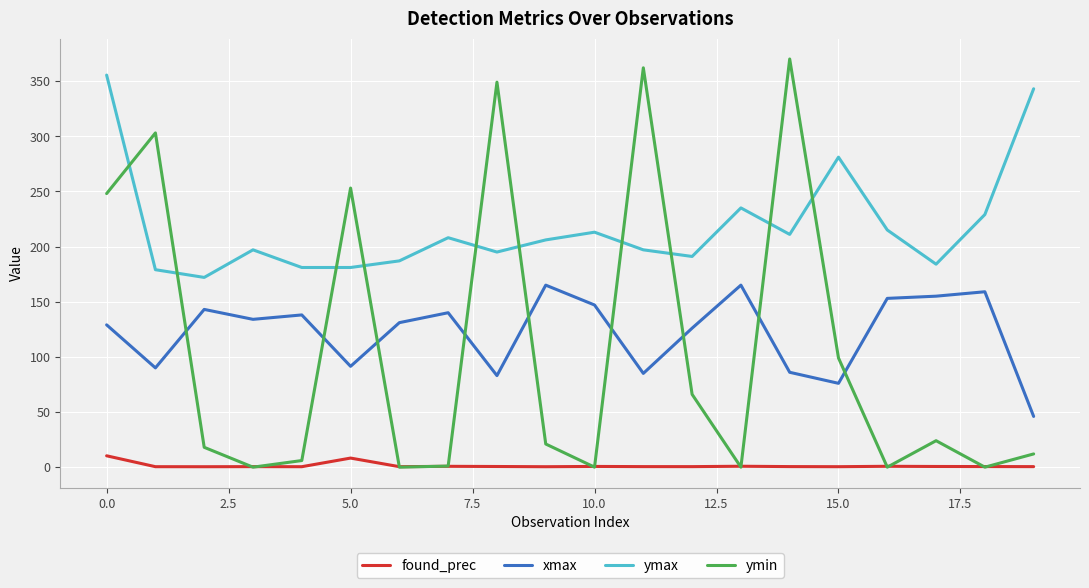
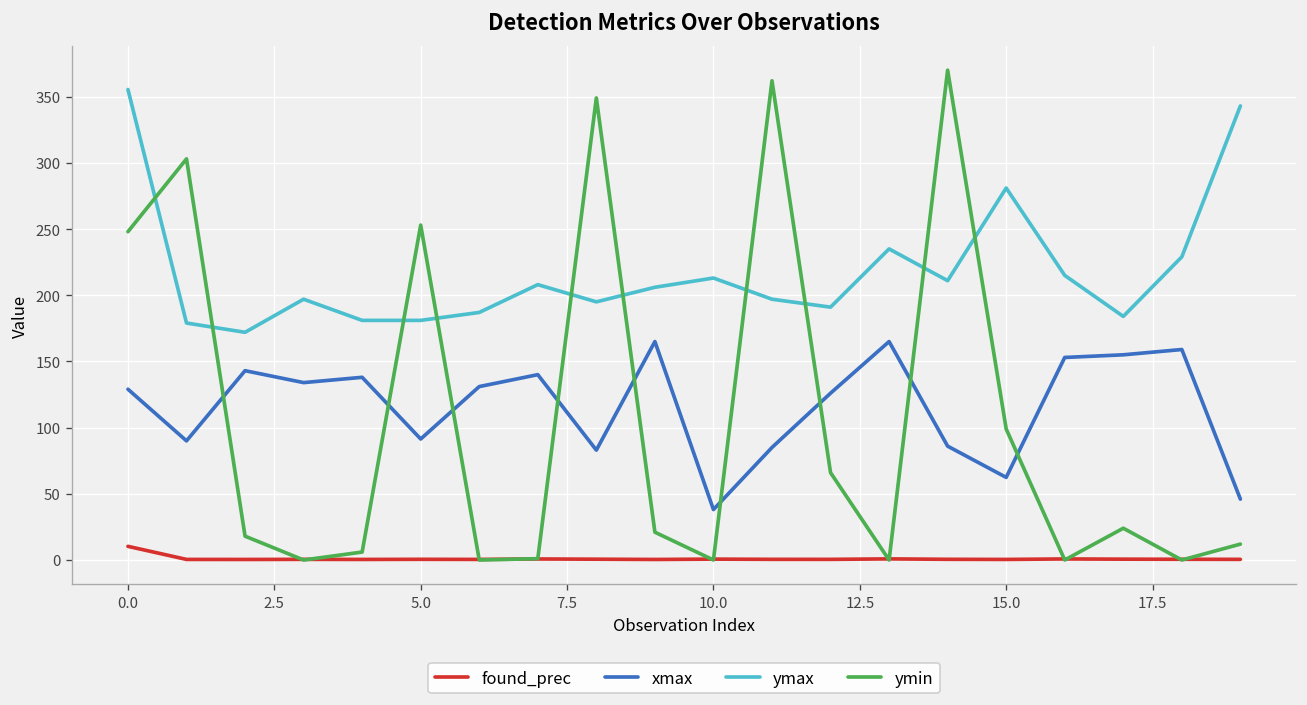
  {
    "found_prec": {
      "0.0": 10,
-     "5.0": 8,
+     "5.0": 1,
      "15.0": 0
    },
    "xmax": {
      "0.0": 129,
      "5.0": 91,
-     "10.0": 147,
-     "15.0": 76
+     "10.0": 38,
+     "15.0": 62
    },
    "ymax": {
      "0.0": 355,
      "5.0": 181,
      "10.0": 213,
      "15.0": 281
    },
    "ymin": {
      "0.0": 248,
      "5.0": 253,
      "15.0": 99
    }
  }
